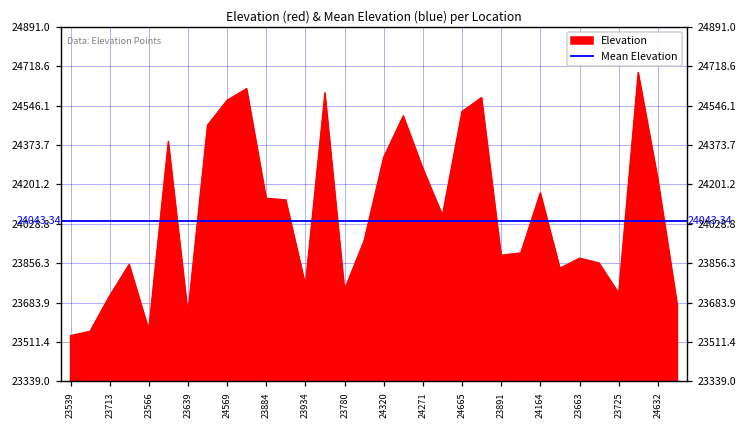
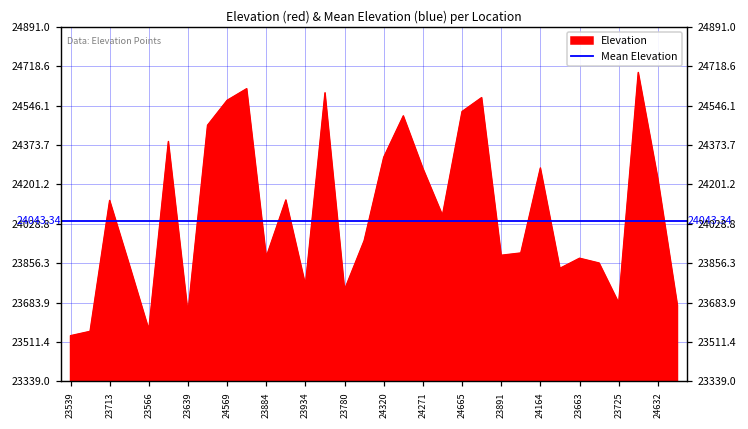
  {
    "23539": 23540,
-   "23713": 23710,
+   "23713": 24130,
    "23566": 23570,
    "23639": 23640,
    "24569": 24570,
-   "23884": 24140,
+   "23884": 23880,
    "23934": 23760,
    "23780": 23740,
    "24320": 24320,
    "24271": 24270,
    "24665": 24520,
    "23891": 23890,
-   "24164": 24160,
+   "24164": 24270,
    "23663": 23880,
-   "23725": 23730,
+   "23725": 23680,
    "24632": 24230
  }
